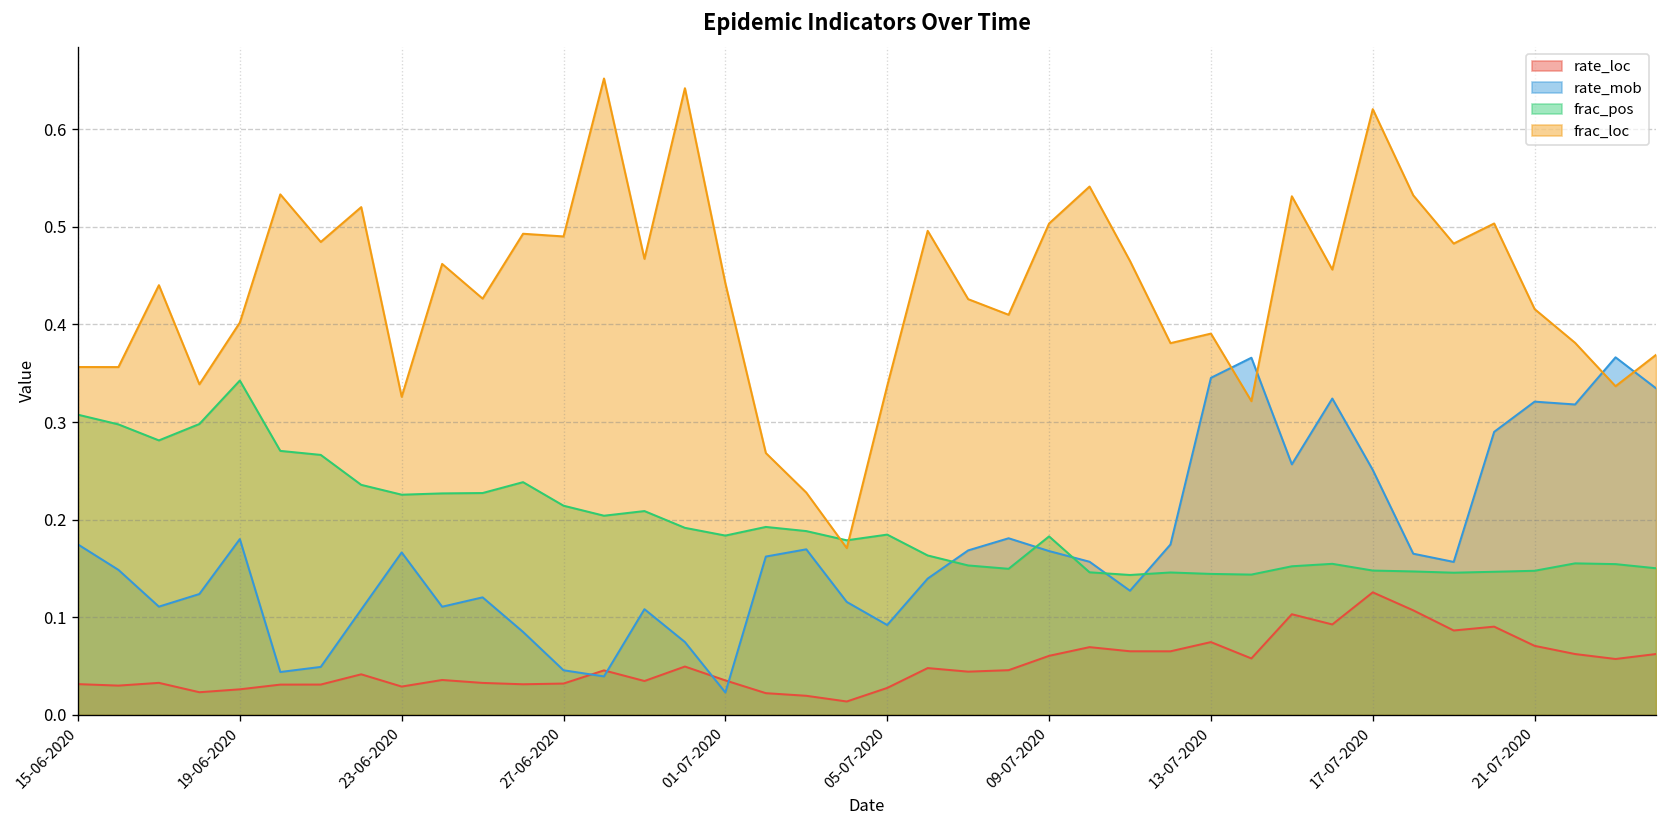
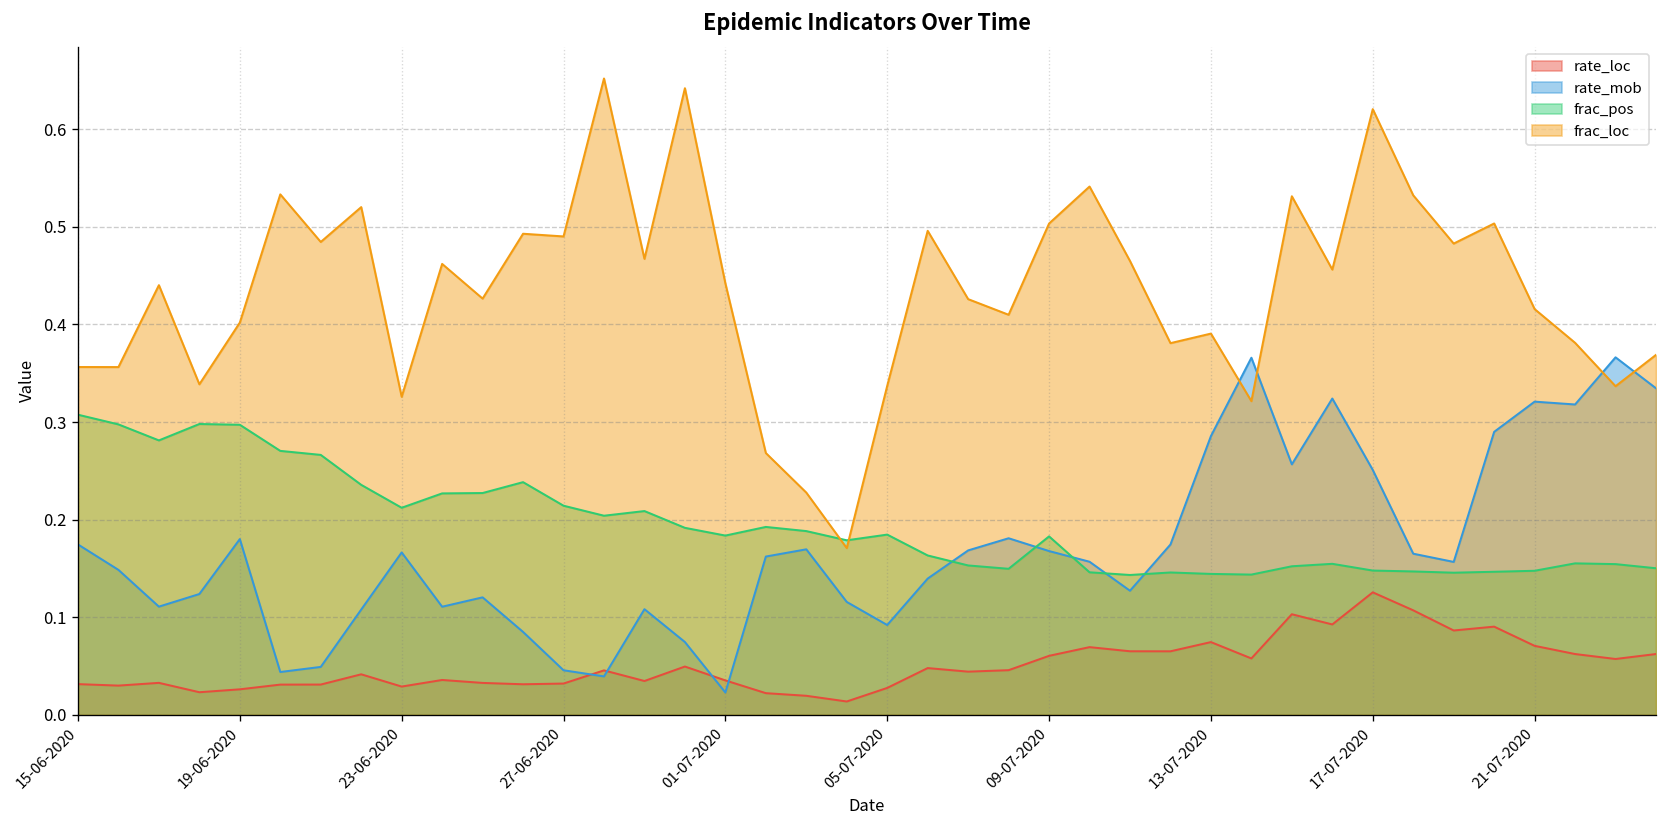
  {
    "rate_loc": {
      "15-06-2020": 0.03,
      "19-06-2020": 0.03,
      "23-06-2020": 0.03,
      "27-06-2020": 0.03,
      "01-07-2020": 0.04,
      "05-07-2020": 0.03,
      "09-07-2020": 0.06,
      "13-07-2020": 0.07,
      "17-07-2020": 0.13,
      "21-07-2020": 0.07
    },
    "rate_mob": {
      "15-06-2020": 0.17,
      "19-06-2020": 0.18,
      "23-06-2020": 0.17,
      "27-06-2020": 0.05,
      "01-07-2020": 0.02,
      "05-07-2020": 0.09,
      "09-07-2020": 0.17,
-     "13-07-2020": 0.35,
+     "13-07-2020": 0.29,
      "17-07-2020": 0.25,
      "21-07-2020": 0.32
    },
    "frac_pos": {
      "15-06-2020": 0.31,
-     "19-06-2020": 0.34,
-     "23-06-2020": 0.23,
+     "19-06-2020": 0.30,
+     "23-06-2020": 0.21,
      "27-06-2020": 0.21,
      "01-07-2020": 0.18,
      "05-07-2020": 0.18,
      "09-07-2020": 0.18,
      "13-07-2020": 0.14,
      "17-07-2020": 0.15,
      "21-07-2020": 0.15
    },
    "frac_loc": {
      "15-06-2020": 0.36,
      "19-06-2020": 0.40,
      "23-06-2020": 0.33,
      "27-06-2020": 0.49,
      "01-07-2020": 0.44,
      "05-07-2020": 0.34,
      "09-07-2020": 0.50,
      "13-07-2020": 0.39,
      "17-07-2020": 0.62,
      "21-07-2020": 0.42
    }
  }
